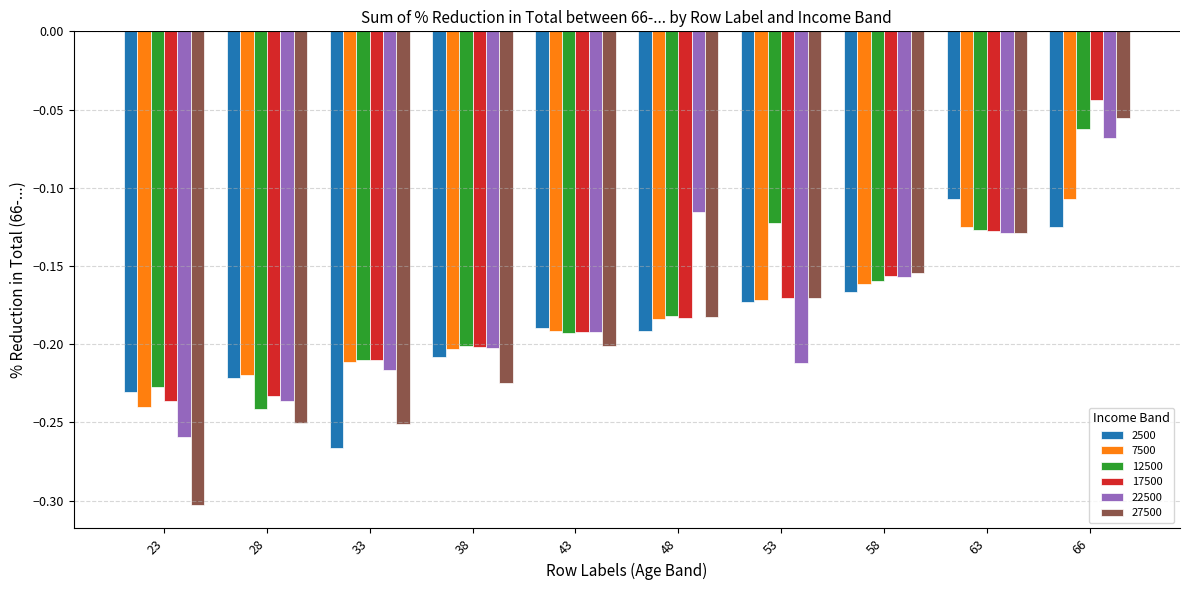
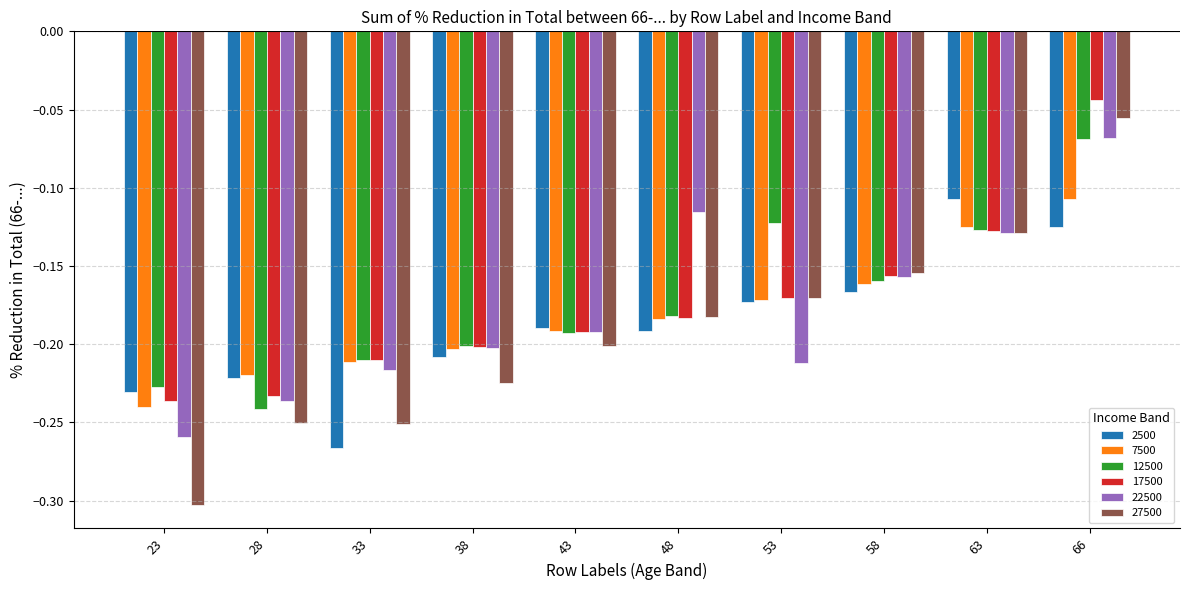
  {
    "2500": {
      "23": -0.230,
      "28": -0.221,
      "33": -0.266,
      "38": -0.208,
      "43": -0.189,
      "48": -0.192,
      "53": -0.173,
      "58": -0.167,
      "63": -0.107,
      "66": -0.125
    },
    "7500": {
      "23": -0.240,
      "28": -0.219,
      "33": -0.211,
      "38": -0.203,
      "43": -0.192,
      "48": -0.184,
      "53": -0.172,
      "58": -0.162,
      "63": -0.125,
      "66": -0.107
    },
    "12500": {
      "23": -0.227,
      "28": -0.242,
      "33": -0.210,
      "38": -0.201,
      "43": -0.193,
      "48": -0.182,
      "53": -0.122,
      "58": -0.160,
      "63": -0.127,
-     "66": -0.063
+     "66": -0.069
    },
    "17500": {
      "23": -0.236,
      "28": -0.233,
      "33": -0.210,
      "38": -0.202,
      "43": -0.192,
      "48": -0.183,
      "53": -0.171,
      "58": -0.157,
      "63": -0.127,
      "66": -0.044
    },
    "22500": {
      "23": -0.259,
      "28": -0.236,
      "33": -0.216,
      "38": -0.202,
      "43": -0.192,
      "48": -0.115,
      "53": -0.212,
      "58": -0.157,
      "63": -0.129,
      "66": -0.068
    },
    "27500": {
      "23": -0.303,
      "28": -0.250,
      "33": -0.251,
      "38": -0.225,
      "43": -0.201,
      "48": -0.183,
      "53": -0.171,
      "58": -0.154,
      "63": -0.129,
      "66": -0.056
    }
  }
